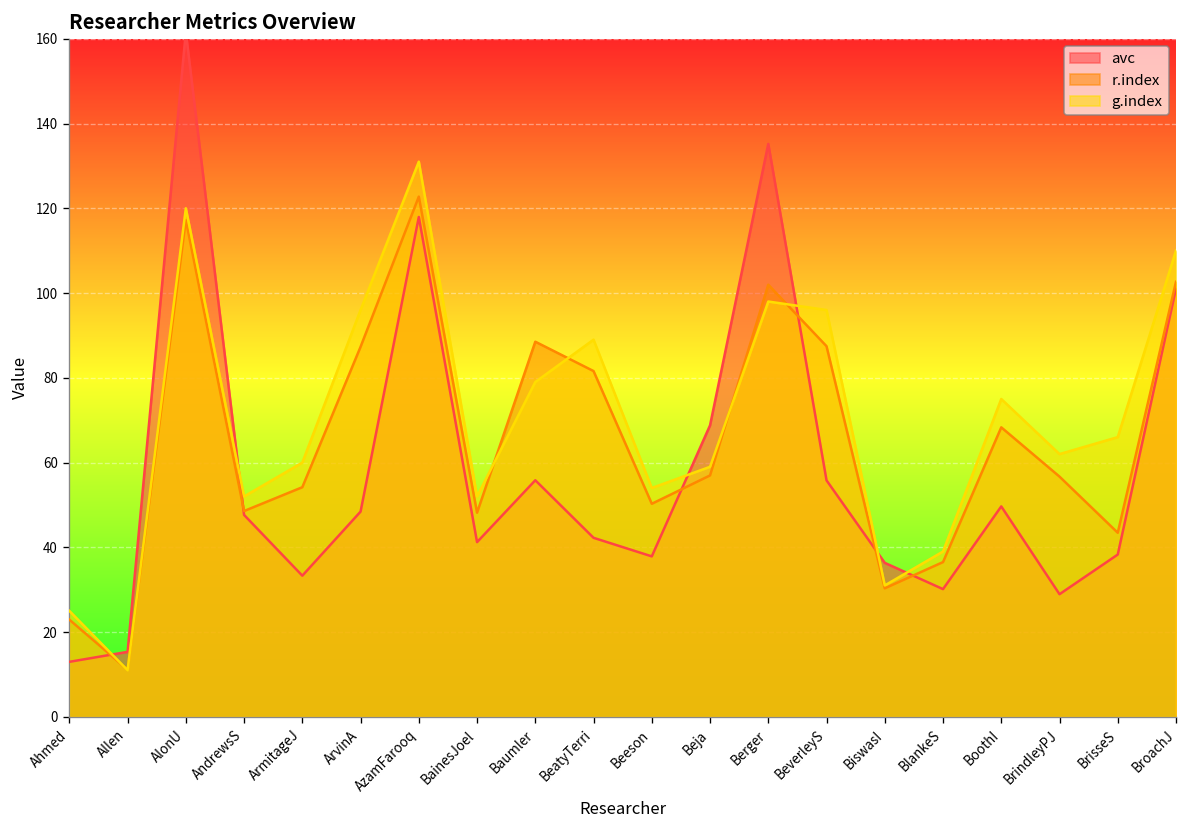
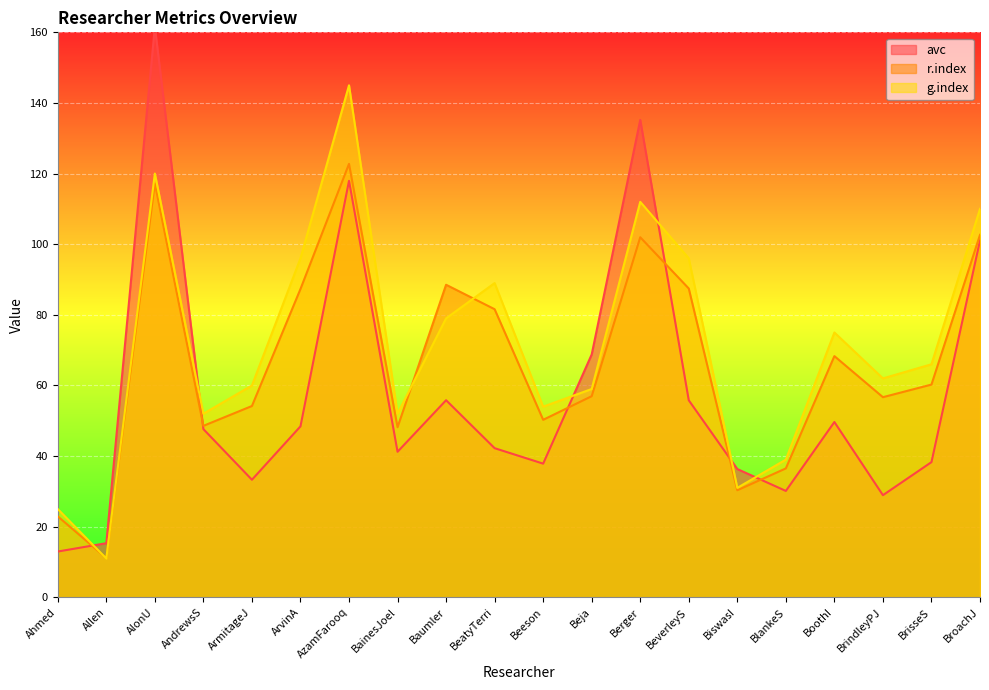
  {
    "avc": {
      "Ahmed": 13,
      "Allen": 15,
      "AndrewsS": 48,
      "ArmitageJ": 33,
      "ArvinA": 48,
      "AzamFarooq": 118,
      "BainesJoel": 41,
      "Baumler": 56,
      "BeatyTerri": 42,
      "Beeson": 38,
      "Beja": 69,
      "Berger": 135,
      "BeverleyS": 56,
      "BiswasI": 36,
      "BlankeS": 30,
      "BoothI": 50,
      "BrindleyPJ": 29,
      "BrisseS": 38,
      "BroachJ": 101
    },
    "r.index": {
      "Ahmed": 23,
      "AlonU": 117,
      "AndrewsS": 49,
      "ArmitageJ": 54,
      "ArvinA": 87,
      "AzamFarooq": 123,
      "BainesJoel": 48,
      "Baumler": 89,
      "BeatyTerri": 82,
      "Beeson": 50,
      "Beja": 57,
      "Berger": 102,
      "BeverleyS": 87,
      "BlankeS": 37,
      "BoothI": 68,
      "BrindleyPJ": 57,
-     "BrisseS": 43,
+     "BrisseS": 60,
      "BroachJ": 103
    },
    "g.index": {
      "Ahmed": 25,
      "AlonU": 120,
      "AndrewsS": 52,
      "ArmitageJ": 60,
      "ArvinA": 96,
-     "AzamFarooq": 131,
+     "AzamFarooq": 145,
      "BainesJoel": 52,
      "Baumler": 79,
      "BeatyTerri": 89,
      "Beeson": 54,
      "Beja": 59,
-     "Berger": 98,
+     "Berger": 112,
      "BeverleyS": 96,
      "BlankeS": 39,
      "BoothI": 75,
      "BrindleyPJ": 62,
      "BrisseS": 66,
      "BroachJ": 110
    }
  }
